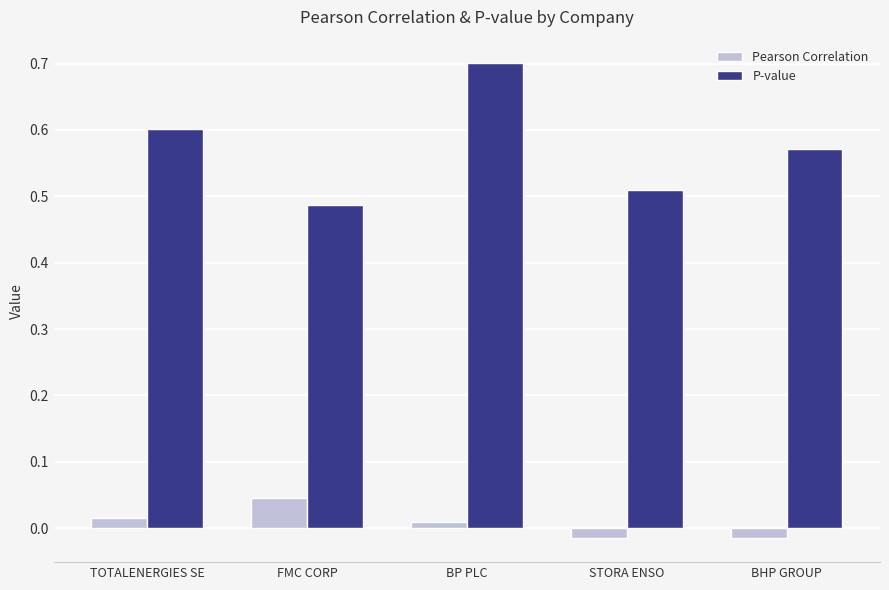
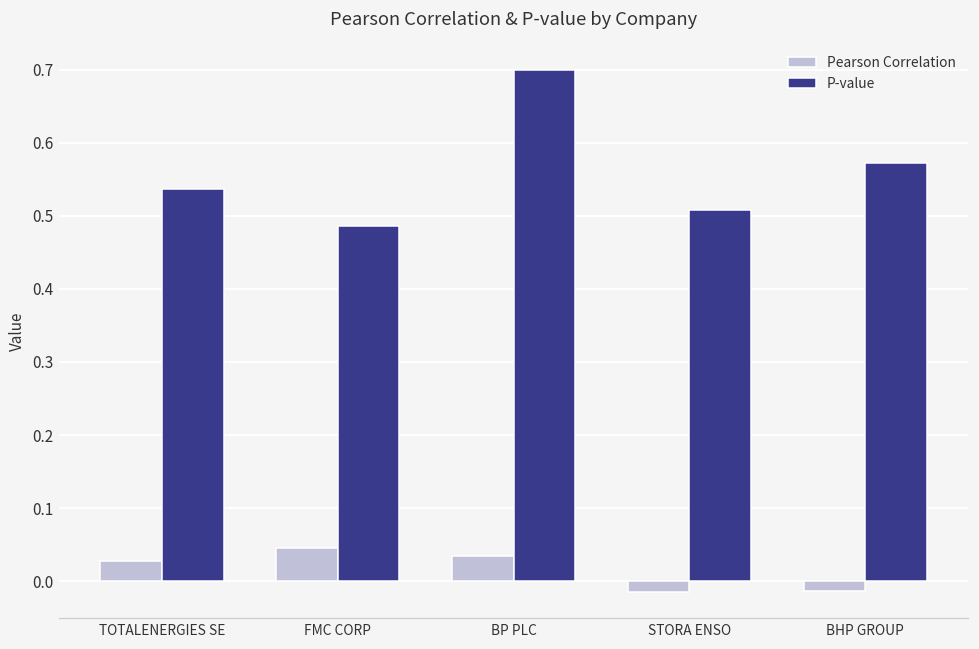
  {
    "Pearson Correlation": {
-     "TOTALENERGIES SE": 0.02,
+     "TOTALENERGIES SE": 0.03,
      "FMC CORP": 0.05,
-     "BP PLC": 0.01,
+     "BP PLC": 0.03,
      "STORA ENSO": -0.02,
      "BHP GROUP": -0.01
    },
    "P-value": {
-     "TOTALENERGIES SE": 0.60,
+     "TOTALENERGIES SE": 0.54,
      "FMC CORP": 0.49,
      "BP PLC": 0.70,
      "STORA ENSO": 0.51,
      "BHP GROUP": 0.57
    }
  }
